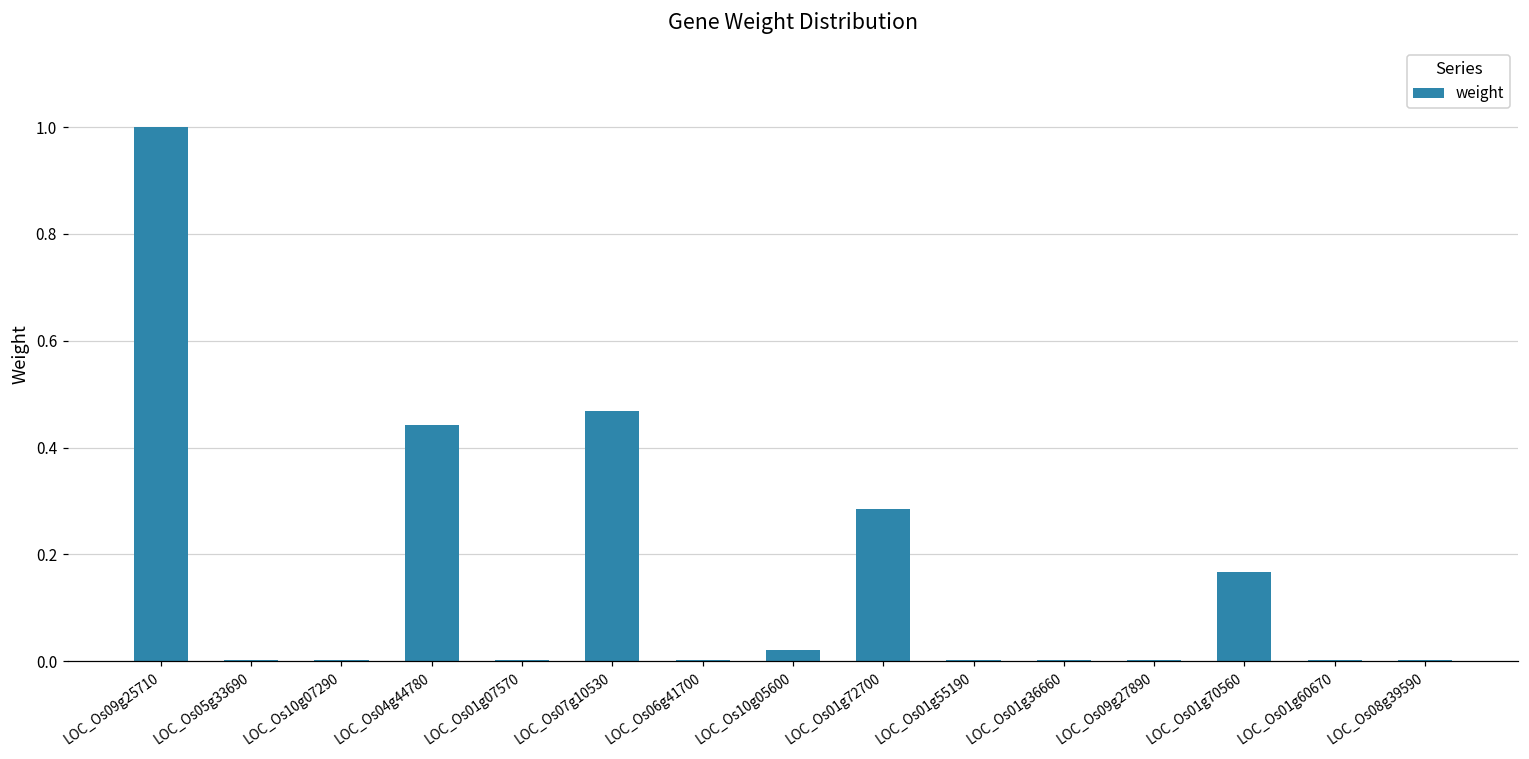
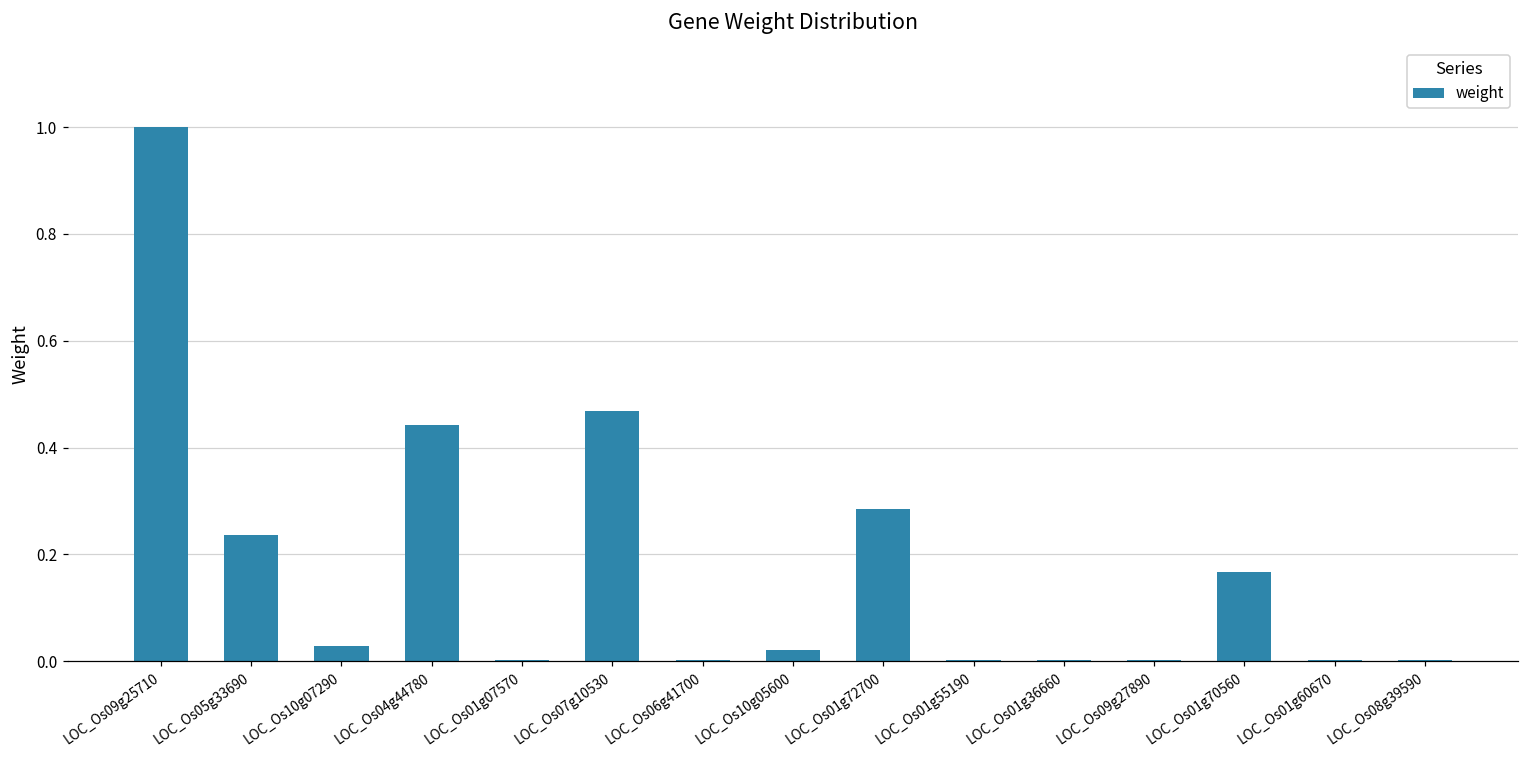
  {
    "LOC_Os09g25710": 1.00,
-   "LOC_Os05g33690": 0.00,
-   "LOC_Os10g07290": 0.00,
+   "LOC_Os05g33690": 0.24,
+   "LOC_Os10g07290": 0.03,
    "LOC_Os04g44780": 0.44,
    "LOC_Os07g10530": 0.47,
    "LOC_Os10g05600": 0.02,
    "LOC_Os01g72700": 0.28,
    "LOC_Os01g70560": 0.17
  }
